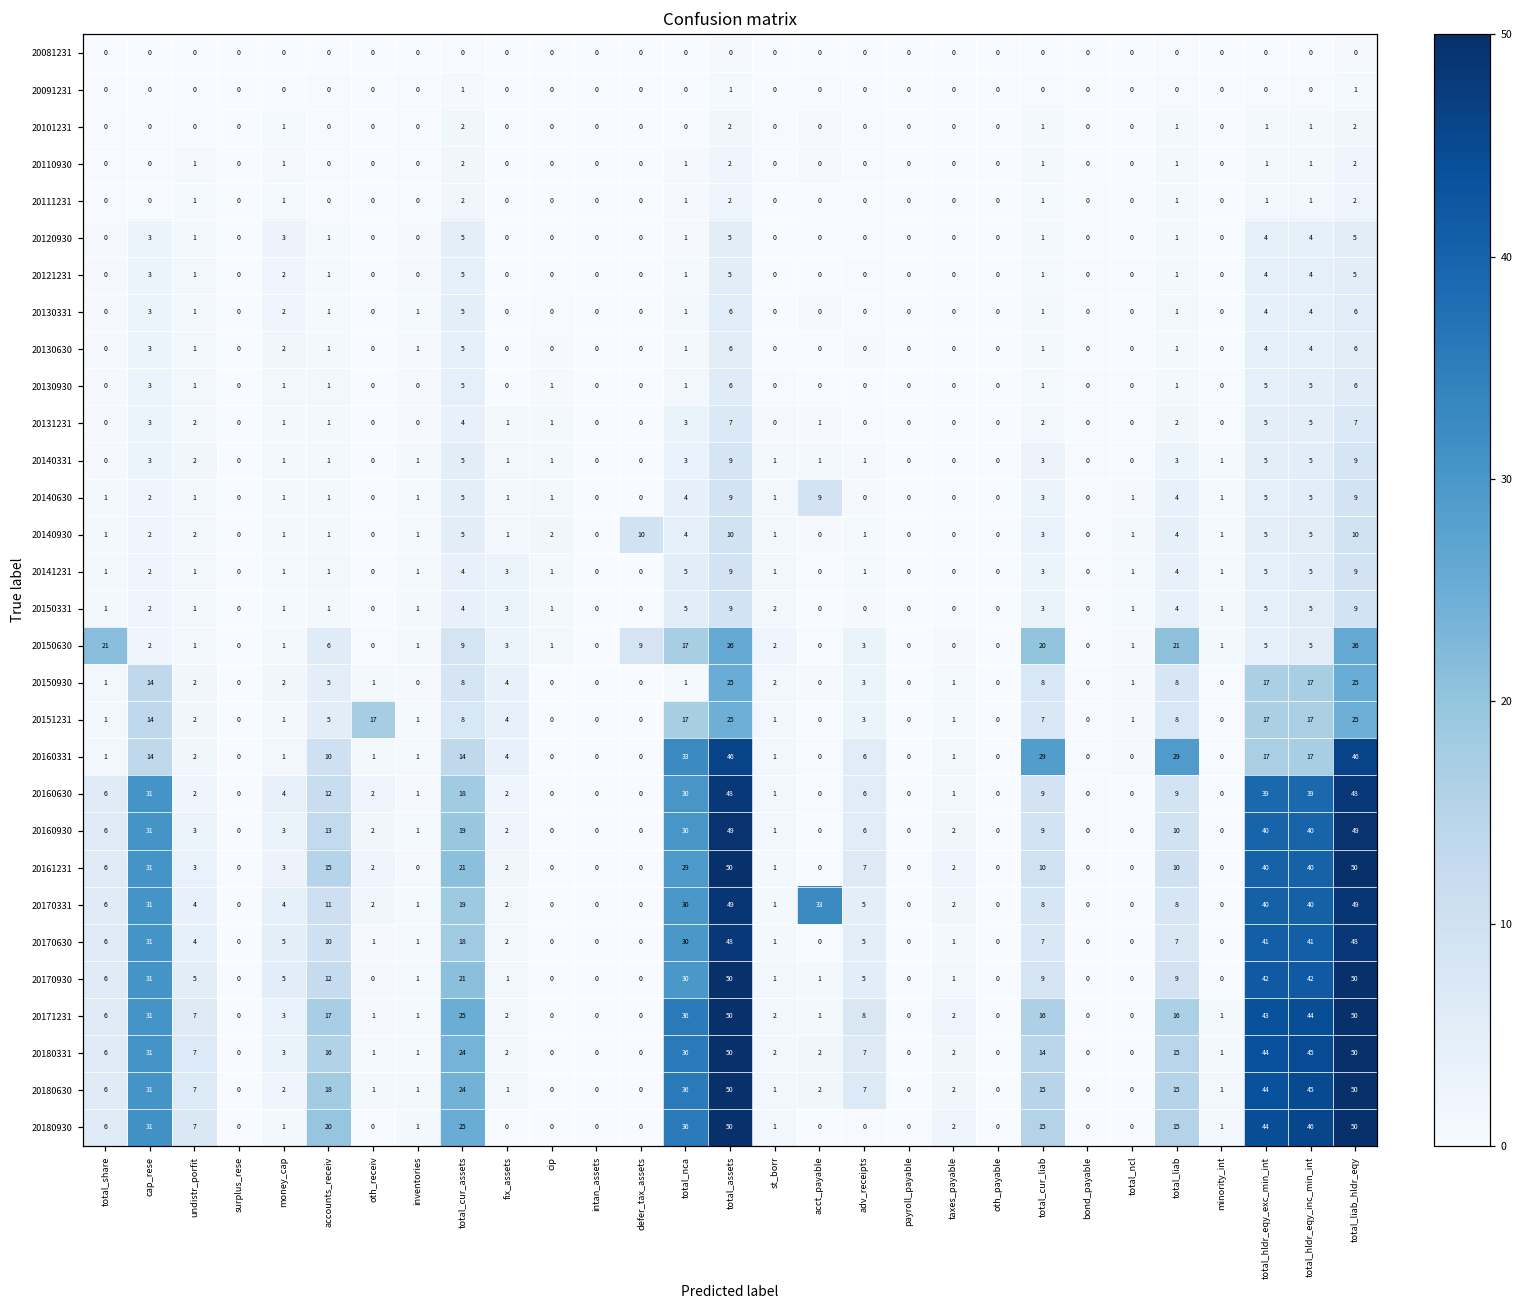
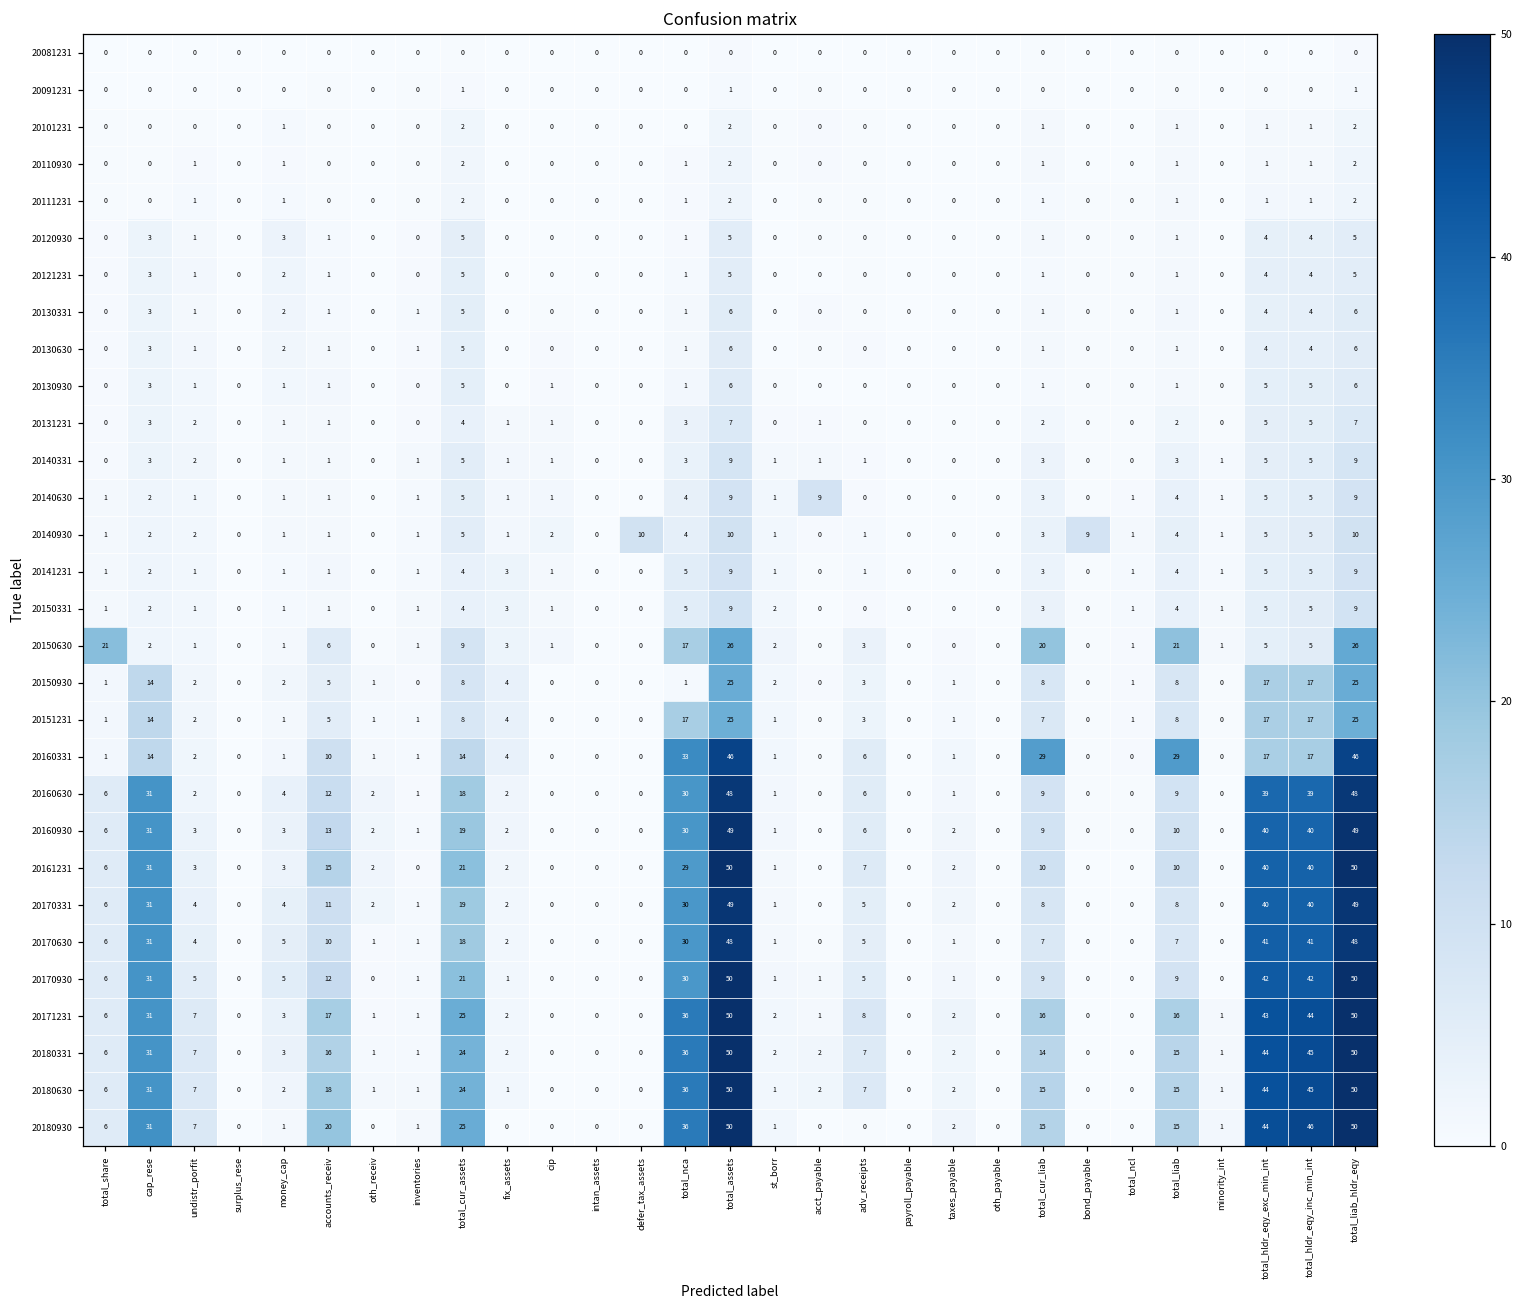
  {
    "20140930": {
      "total_share": 1,
      "cap_rese": 2,
      "undistr_porfit": 2,
      "surplus_rese": 0,
      "money_cap": 1,
      "accounts_receiv": 1,
      "oth_receiv": 0,
      "inventories": 1,
      "total_cur_assets": 5,
      "fix_assets": 1,
      "cip": 2,
      "intan_assets": 0,
      "defer_tax_assets": 10,
      "total_nca": 4,
      "total_assets": 10,
      "st_borr": 1,
      "acct_payable": 0,
      "adv_receipts": 1,
      "payroll_payable": 0,
      "taxes_payable": 0,
      "oth_payable": 0,
      "total_cur_liab": 3,
-     "bond_payable": 0,
+     "bond_payable": 9,
      "total_ncl": 1,
      "total_liab": 4,
      "minority_int": 1,
      "total_hldr_eqy_exc_min_int": 5,
      "total_hldr_eqy_inc_min_int": 5,
      "total_liab_hldr_eqy": 10
    },
    "20150630": {
      "total_share": 21,
      "cap_rese": 2,
      "undistr_porfit": 1,
      "surplus_rese": 0,
      "money_cap": 1,
      "accounts_receiv": 6,
      "oth_receiv": 0,
      "inventories": 1,
      "total_cur_assets": 9,
      "fix_assets": 3,
      "cip": 1,
      "intan_assets": 0,
-     "defer_tax_assets": 9,
+     "defer_tax_assets": 0,
      "total_nca": 17,
      "total_assets": 26,
      "st_borr": 2,
      "acct_payable": 0,
      "adv_receipts": 3,
      "payroll_payable": 0,
      "taxes_payable": 0,
      "oth_payable": 0,
      "total_cur_liab": 20,
      "bond_payable": 0,
      "total_ncl": 1,
      "total_liab": 21,
      "minority_int": 1,
      "total_hldr_eqy_exc_min_int": 5,
      "total_hldr_eqy_inc_min_int": 5,
      "total_liab_hldr_eqy": 26
    },
    "20151231": {
      "total_share": 1,
      "cap_rese": 14,
      "undistr_porfit": 2,
      "surplus_rese": 0,
      "money_cap": 1,
      "accounts_receiv": 5,
-     "oth_receiv": 17,
+     "oth_receiv": 1,
      "inventories": 1,
      "total_cur_assets": 8,
      "fix_assets": 4,
      "cip": 0,
      "intan_assets": 0,
      "defer_tax_assets": 0,
      "total_nca": 17,
      "total_assets": 25,
      "st_borr": 1,
      "acct_payable": 0,
      "adv_receipts": 3,
      "payroll_payable": 0,
      "taxes_payable": 1,
      "oth_payable": 0,
      "total_cur_liab": 7,
      "bond_payable": 0,
      "total_ncl": 1,
      "total_liab": 8,
      "minority_int": 0,
      "total_hldr_eqy_exc_min_int": 17,
      "total_hldr_eqy_inc_min_int": 17,
      "total_liab_hldr_eqy": 25
    },
    "20170331": {
      "total_share": 6,
      "cap_rese": 31,
      "undistr_porfit": 4,
      "surplus_rese": 0,
      "money_cap": 4,
      "accounts_receiv": 11,
      "oth_receiv": 2,
      "inventories": 1,
      "total_cur_assets": 19,
      "fix_assets": 2,
      "cip": 0,
      "intan_assets": 0,
      "defer_tax_assets": 0,
      "total_nca": 30,
      "total_assets": 49,
      "st_borr": 1,
-     "acct_payable": 33,
+     "acct_payable": 0,
      "adv_receipts": 5,
      "payroll_payable": 0,
      "taxes_payable": 2,
      "oth_payable": 0,
      "total_cur_liab": 8,
      "bond_payable": 0,
      "total_ncl": 0,
      "total_liab": 8,
      "minority_int": 0,
      "total_hldr_eqy_exc_min_int": 40,
      "total_hldr_eqy_inc_min_int": 40,
      "total_liab_hldr_eqy": 49
    }
  }
